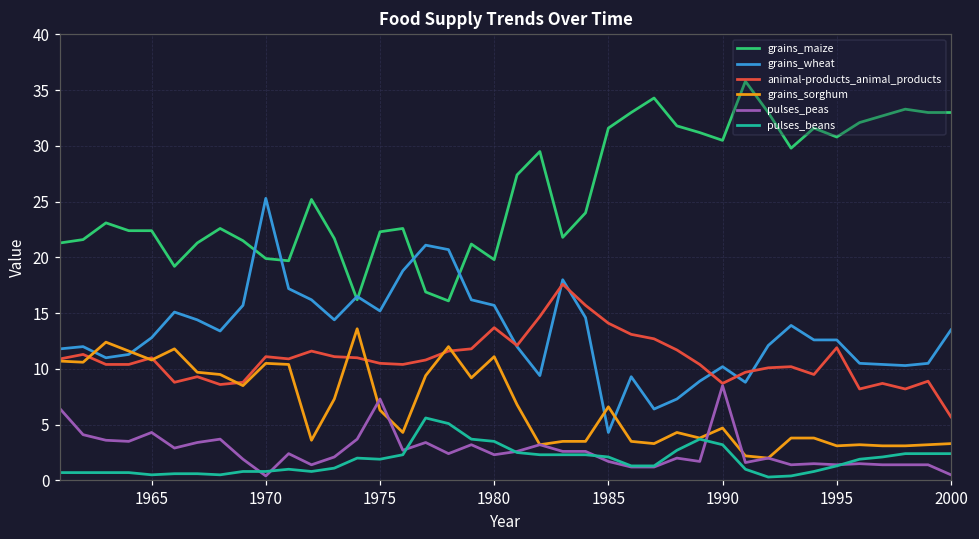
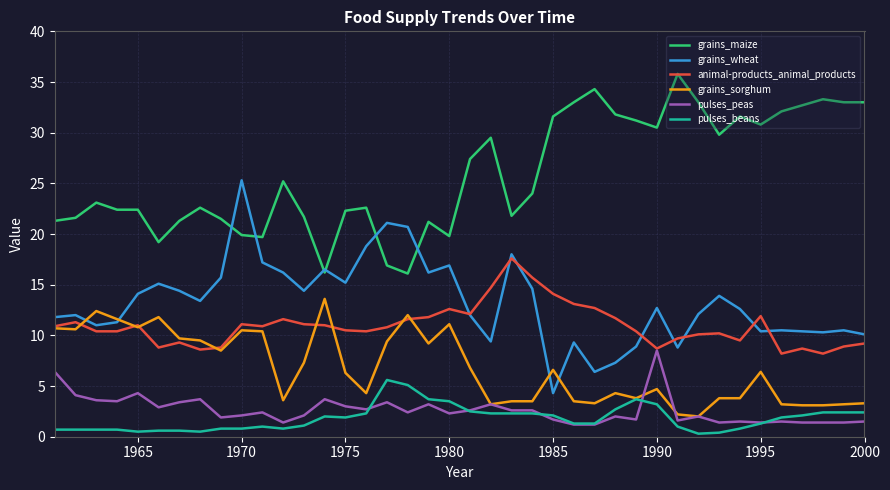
  {
    "grains_wheat": {
-     "1965": 12.8,
+     "1965": 14.1,
      "1970": 25.3,
      "1975": 15.2,
-     "1980": 15.7,
+     "1980": 16.9,
      "1985": 4.3,
-     "1990": 10.2,
-     "1995": 12.6,
-     "2000": 13.5
+     "1990": 12.7,
+     "1995": 10.4,
+     "2000": 10.1
    },
    "animal-products_animal_products": {
      "1970": 11.1,
      "1975": 10.5,
-     "1980": 13.7,
+     "1980": 12.6,
      "1985": 14.1,
      "1995": 11.9,
-     "2000": 5.7
+     "2000": 9.2
    },
    "grains_sorghum": {
      "1970": 10.5,
      "1975": 6.3,
      "1980": 11.1,
      "1985": 6.6,
      "1990": 4.7,
-     "1995": 3.1,
+     "1995": 6.4,
      "2000": 3.3
    },
    "pulses_peas": {
      "1965": 4.3,
-     "1970": 0.4,
-     "1975": 7.3,
+     "1970": 2.1,
+     "1975": 3.0,
      "1980": 2.3,
      "1985": 1.7,
-     "2000": 0.5
+     "2000": 1.5
    }
  }
